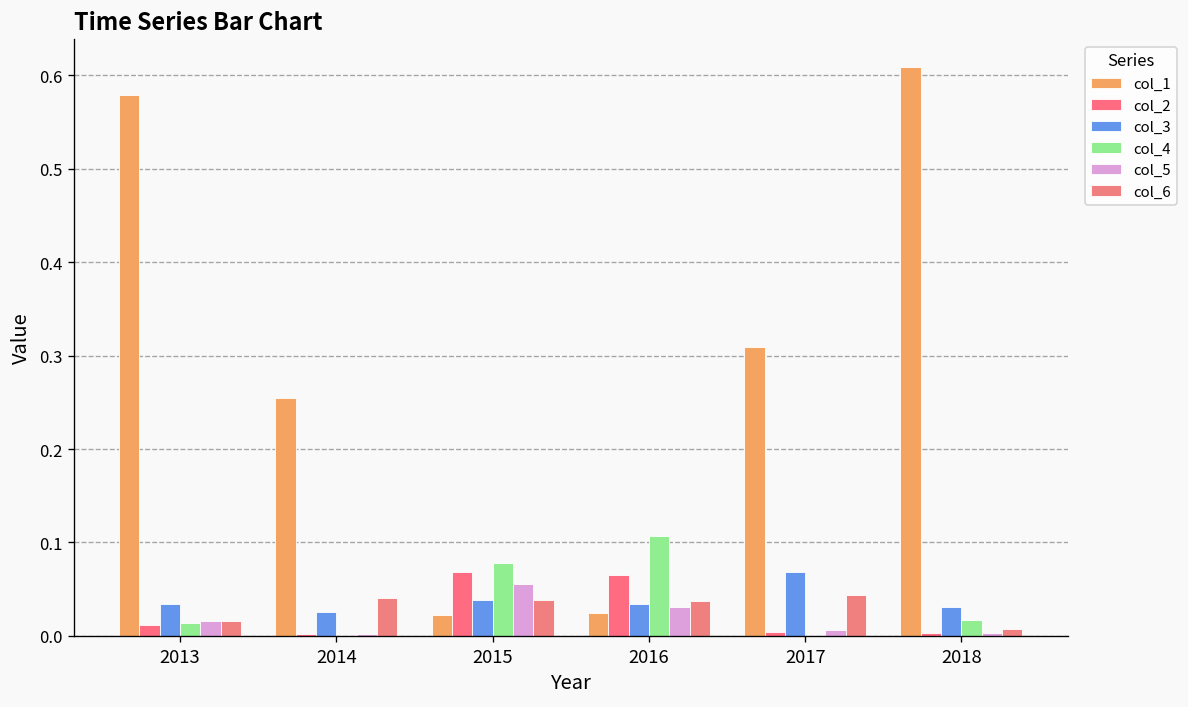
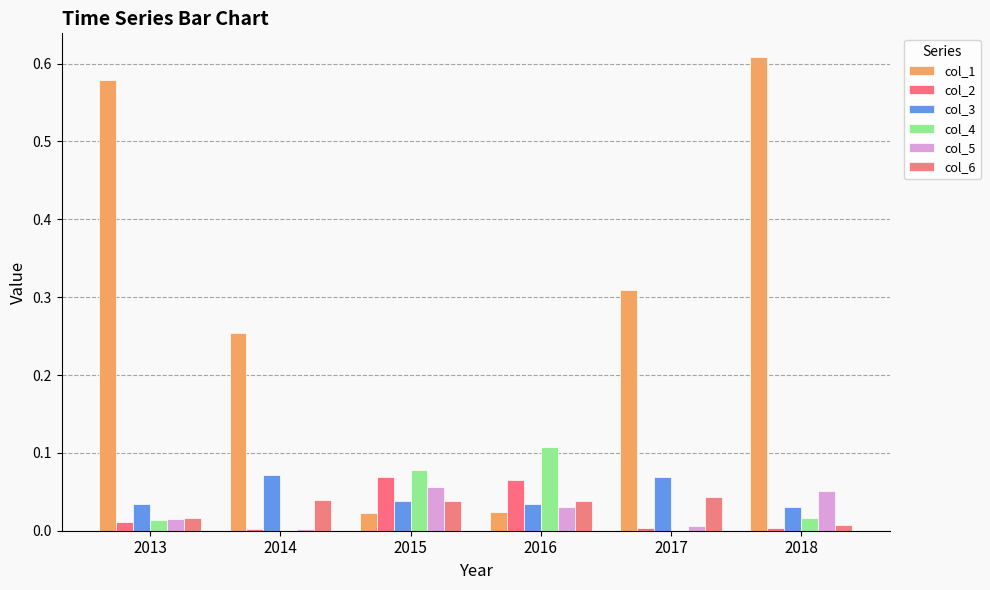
  {
    "col_3": {
      "2013": 0.03,
-     "2014": 0.03,
+     "2014": 0.07,
      "2015": 0.04,
      "2016": 0.03,
      "2017": 0.07,
      "2018": 0.03
    },
    "col_4": {
      "2013": 0.01,
      "2015": 0.08,
      "2016": 0.11,
      "2017": 0.00,
      "2018": 0.02
    },
    "col_5": {
      "2013": 0.02,
      "2015": 0.06,
      "2016": 0.03,
      "2017": 0.01,
-     "2018": 0.00
+     "2018": 0.05
    }
  }
